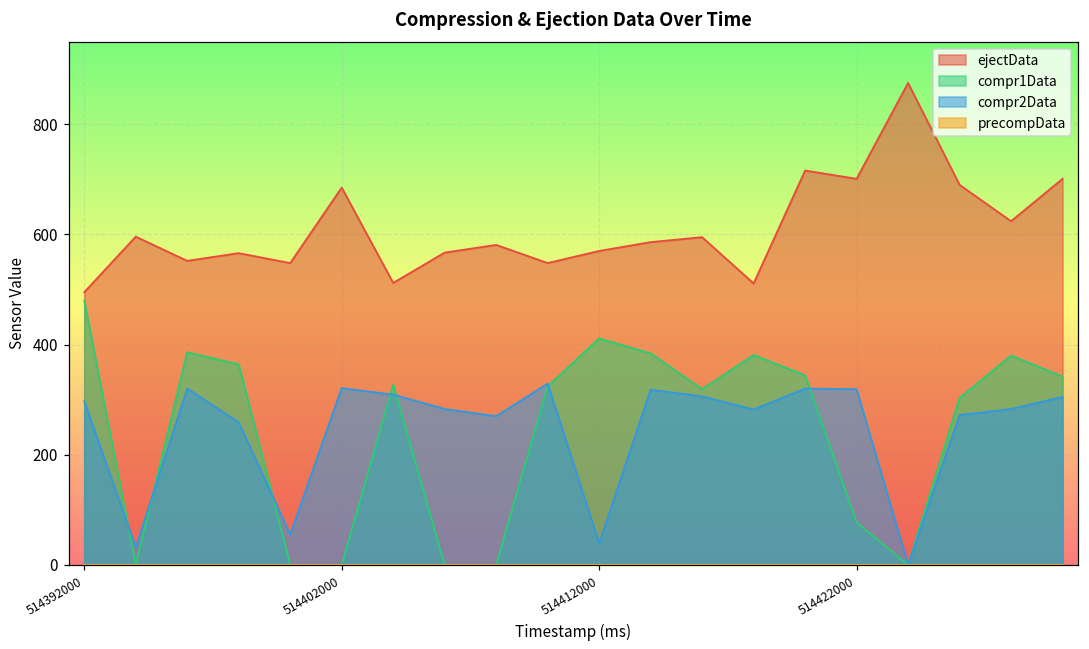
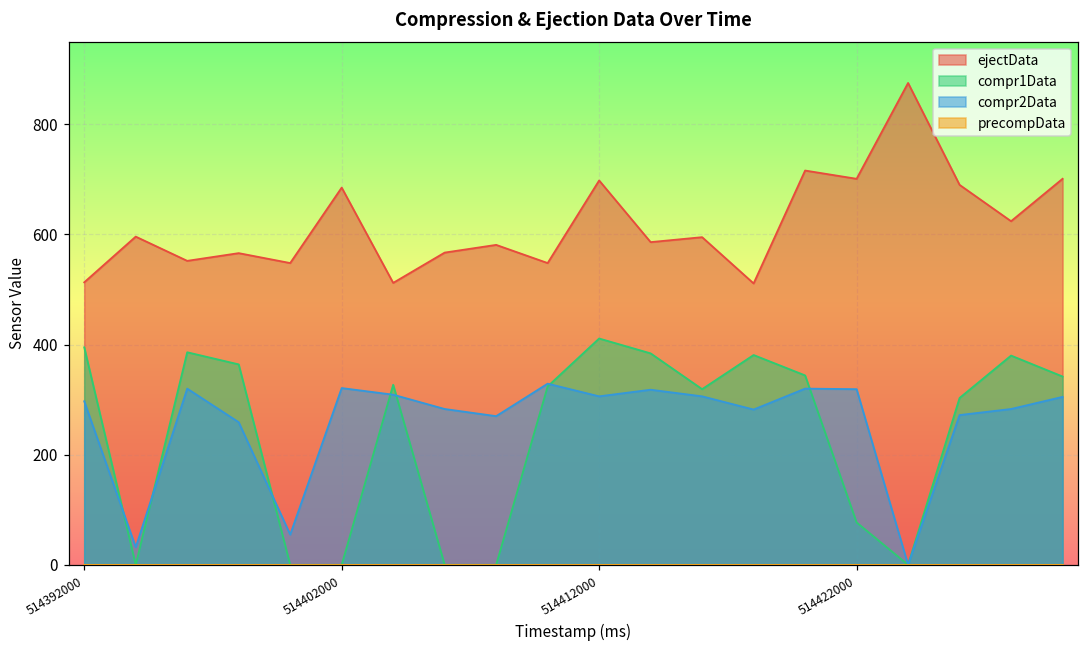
  {
    "ejectData": {
-     "514392000": 500,
+     "514392000": 510,
      "514402000": 690,
-     "514412000": 570,
+     "514412000": 700,
      "514422000": 700
    },
    "compr1Data": {
-     "514392000": 480,
+     "514392000": 400,
      "514412000": 410,
      "514422000": 80
    },
    "compr2Data": {
      "514392000": 300,
      "514402000": 320,
-     "514412000": 40,
+     "514412000": 310,
      "514422000": 320
    },
    "precompData": {
      "514392000": 0,
      "514412000": 0,
      "514422000": 0
    }
  }
